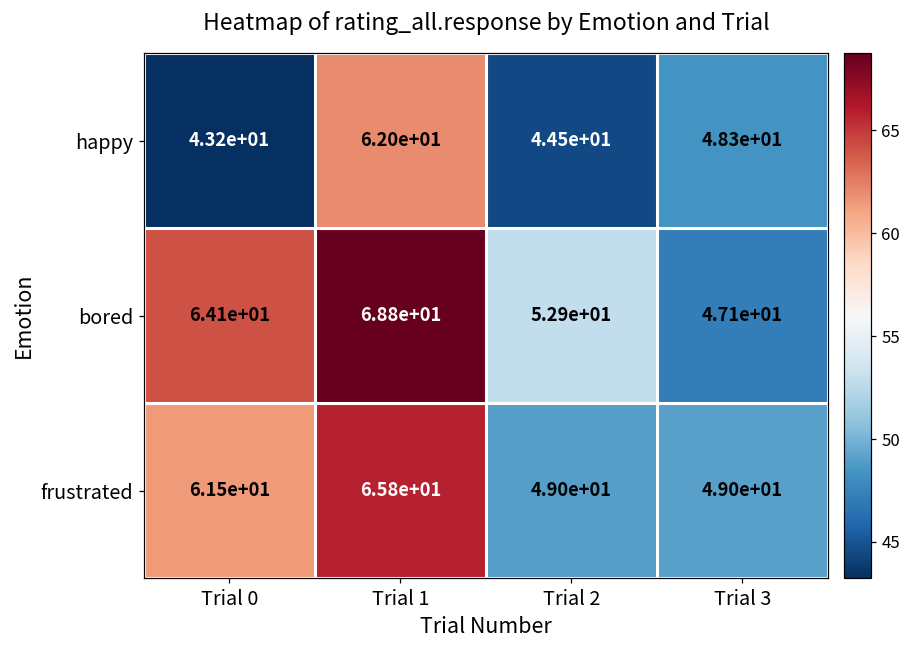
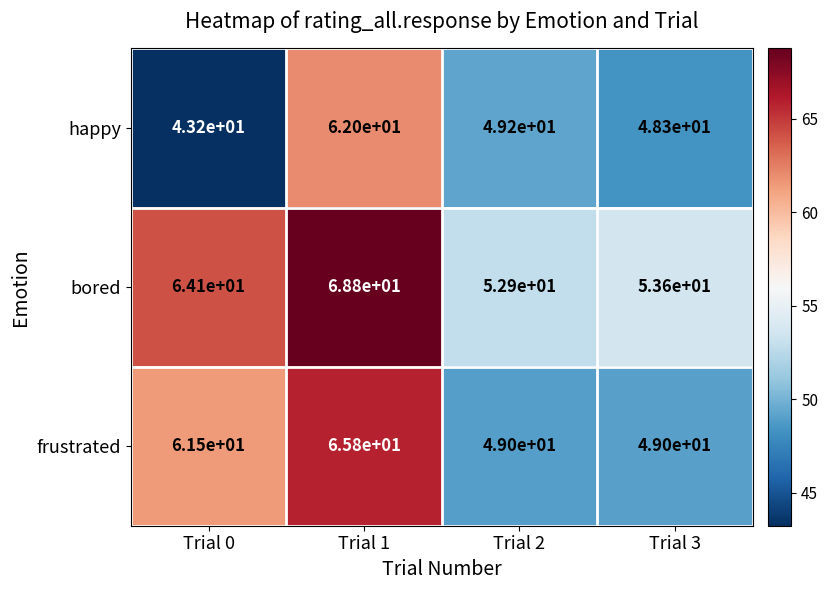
  {
    "happy": {
      "Trial 0": "4.32e+01",
      "Trial 1": "6.20e+01",
-     "Trial 2": "4.45e+01",
+     "Trial 2": "4.92e+01",
      "Trial 3": "4.83e+01"
    },
    "bored": {
      "Trial 0": "6.41e+01",
      "Trial 1": "6.88e+01",
      "Trial 2": "5.29e+01",
-     "Trial 3": "4.71e+01"
+     "Trial 3": "5.36e+01"
    },
    "frustrated": {
      "Trial 0": "6.15e+01",
      "Trial 1": "6.58e+01",
      "Trial 2": "4.90e+01",
      "Trial 3": "4.90e+01"
    }
  }
